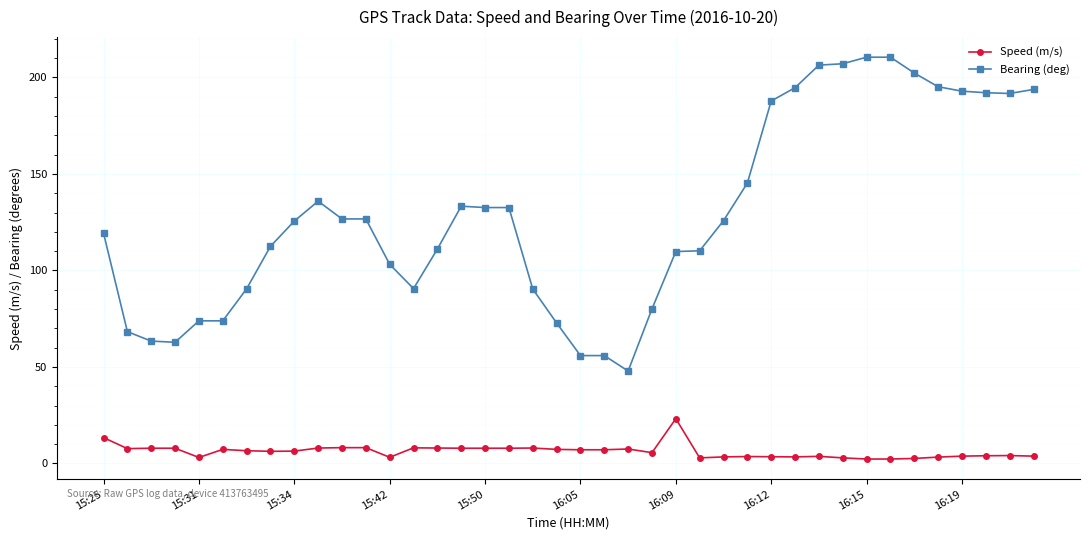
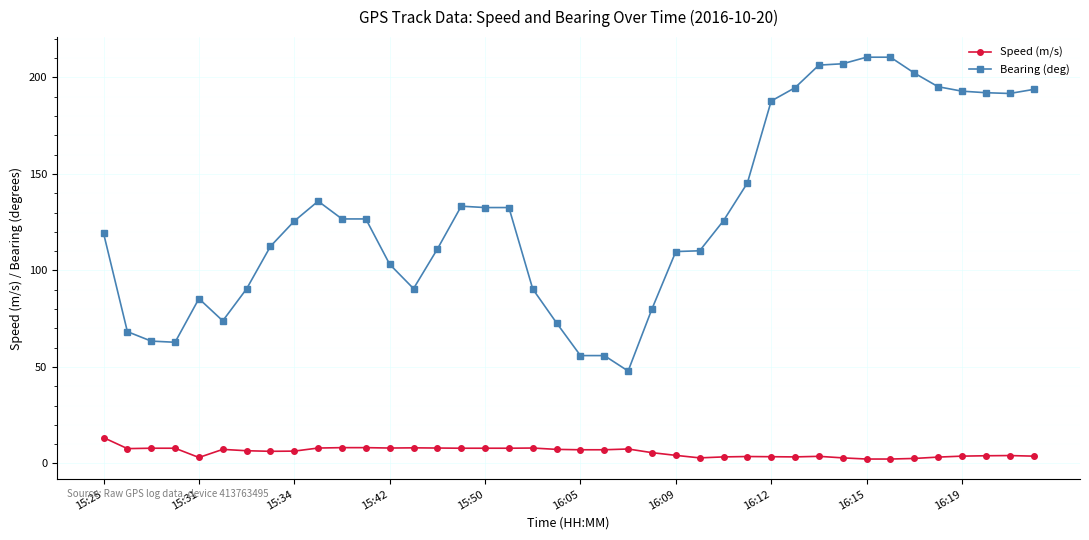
  {
    "Speed (m/s)": {
      "15:25": 13,
      "15:31": 3,
      "15:34": 6,
-     "15:42": 3,
-     "16:09": 23
+     "15:42": 8,
+     "16:09": 4
    },
    "Bearing (deg)": {
      "15:25": 119,
-     "15:31": 74,
+     "15:31": 85,
      "15:34": 126,
      "15:42": 103,
      "16:09": 110
    }
  }
